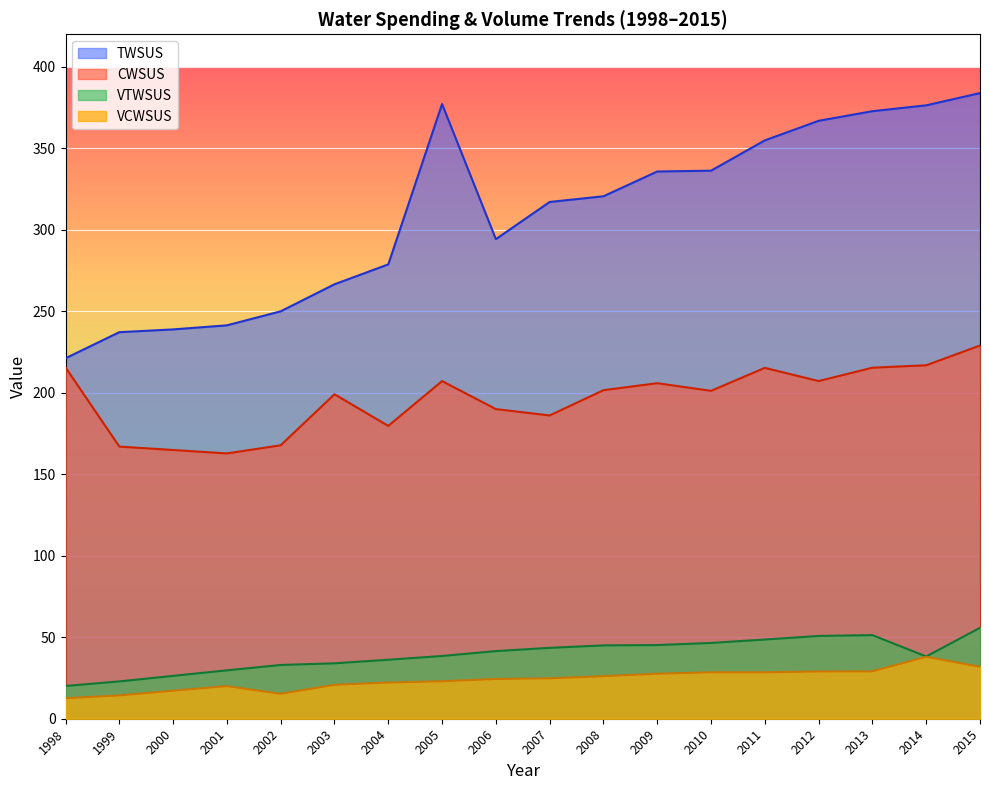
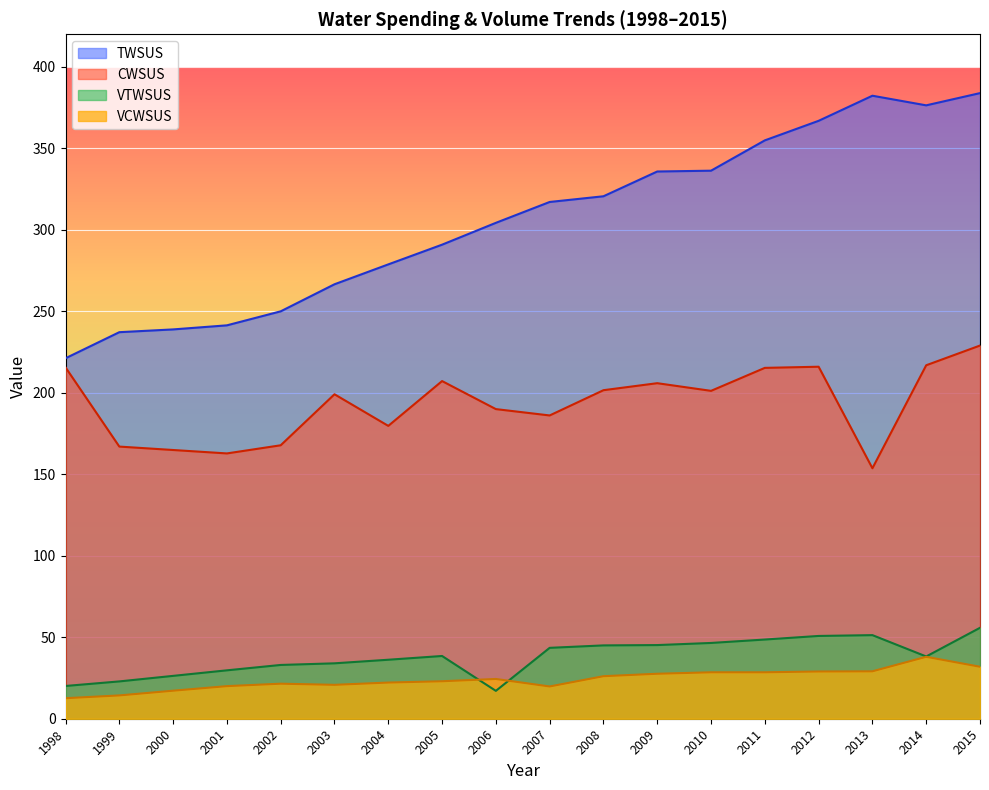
  {
    "TWSUS": {
      "1998": 221,
      "1999": 237,
      "2000": 239,
      "2001": 241,
      "2002": 250,
      "2003": 267,
      "2004": 279,
-     "2005": 377,
-     "2006": 294,
+     "2005": 291,
+     "2006": 304,
      "2007": 317,
      "2008": 321,
      "2009": 336,
      "2010": 336,
      "2011": 355,
      "2012": 367,
-     "2013": 373,
+     "2013": 382,
      "2014": 376,
      "2015": 384
    },
    "CWSUS": {
      "1998": 216,
      "1999": 167,
      "2000": 165,
      "2001": 163,
      "2002": 168,
      "2003": 199,
      "2004": 180,
      "2005": 207,
      "2006": 190,
      "2007": 186,
      "2008": 202,
      "2009": 206,
      "2010": 201,
      "2011": 215,
-     "2012": 207,
-     "2013": 215,
+     "2012": 216,
+     "2013": 154,
      "2014": 217,
      "2015": 229
    },
    "VTWSUS": {
      "1998": 20,
      "1999": 23,
      "2000": 26,
      "2001": 30,
      "2002": 33,
      "2003": 34,
      "2004": 36,
      "2005": 39,
-     "2006": 42,
+     "2006": 17,
      "2007": 44,
      "2008": 45,
      "2009": 45,
      "2010": 47,
      "2011": 49,
      "2012": 51,
      "2013": 51,
      "2015": 56
    },
    "VCWSUS": {
      "1998": 13,
      "1999": 14,
      "2000": 17,
      "2001": 20,
-     "2002": 15,
+     "2002": 22,
      "2003": 21,
      "2004": 22,
      "2005": 23,
      "2006": 24,
-     "2007": 25,
+     "2007": 20,
      "2008": 26,
      "2009": 28,
      "2010": 29,
      "2011": 29,
      "2012": 29,
      "2013": 29,
      "2015": 32
    }
  }
